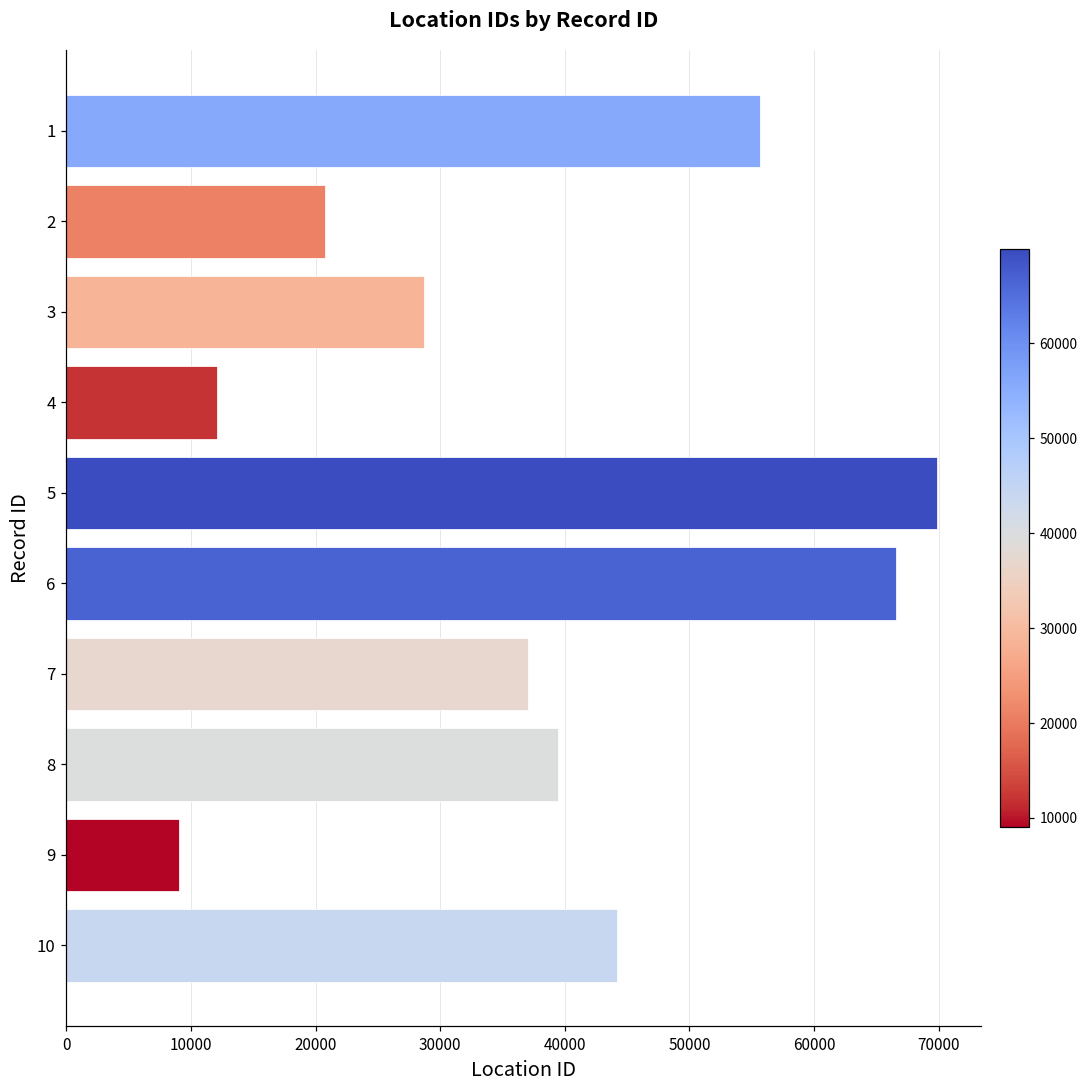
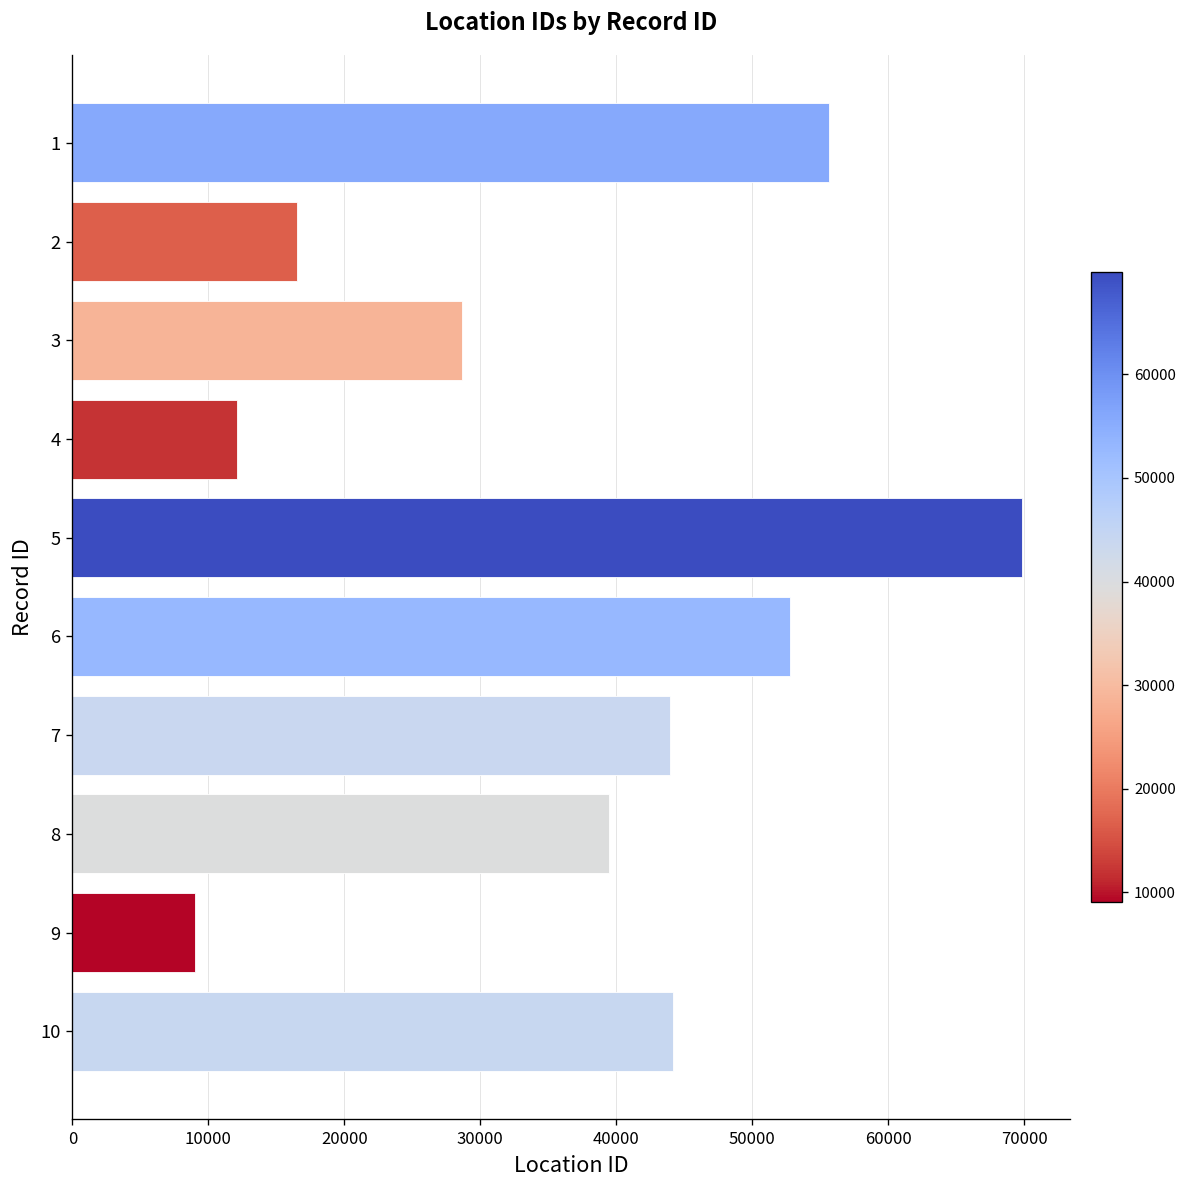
  {
    "1": 55700,
-   "2": 20800,
+   "2": 16500,
    "3": 28700,
    "4": 12100,
    "5": 69900,
-   "6": 66600,
-   "7": 37000,
+   "6": 52800,
+   "7": 43900,
    "8": 39500,
    "9": 9100,
    "10": 44200
  }
